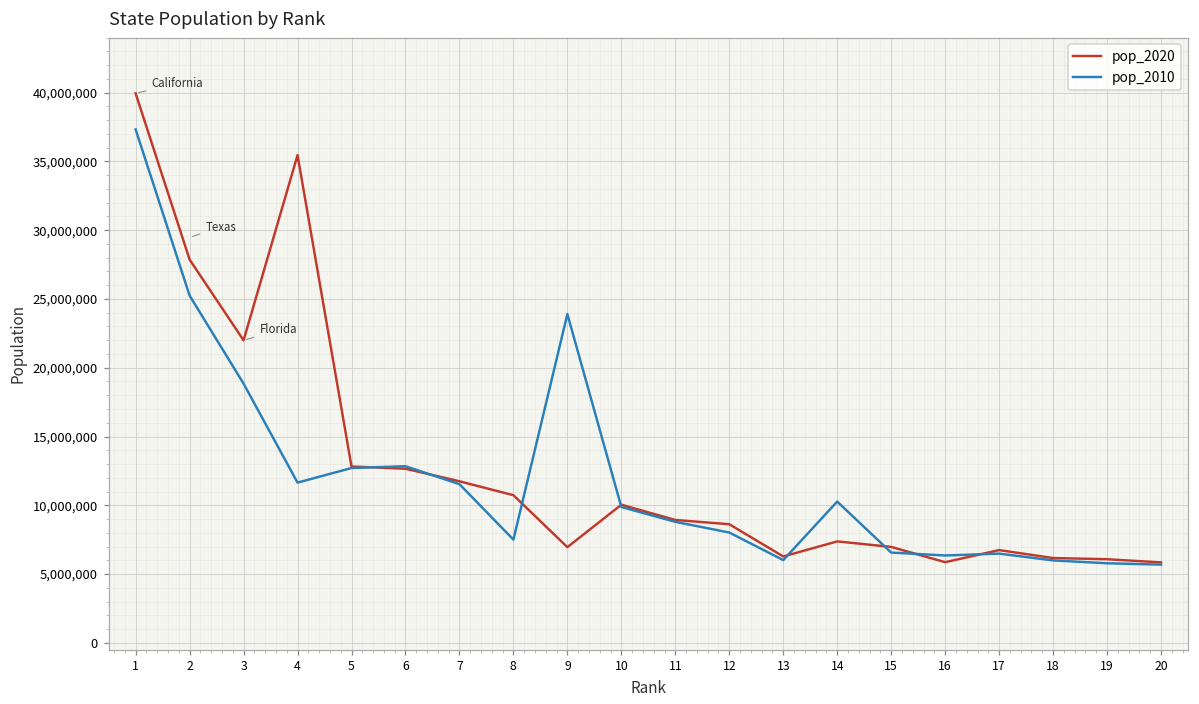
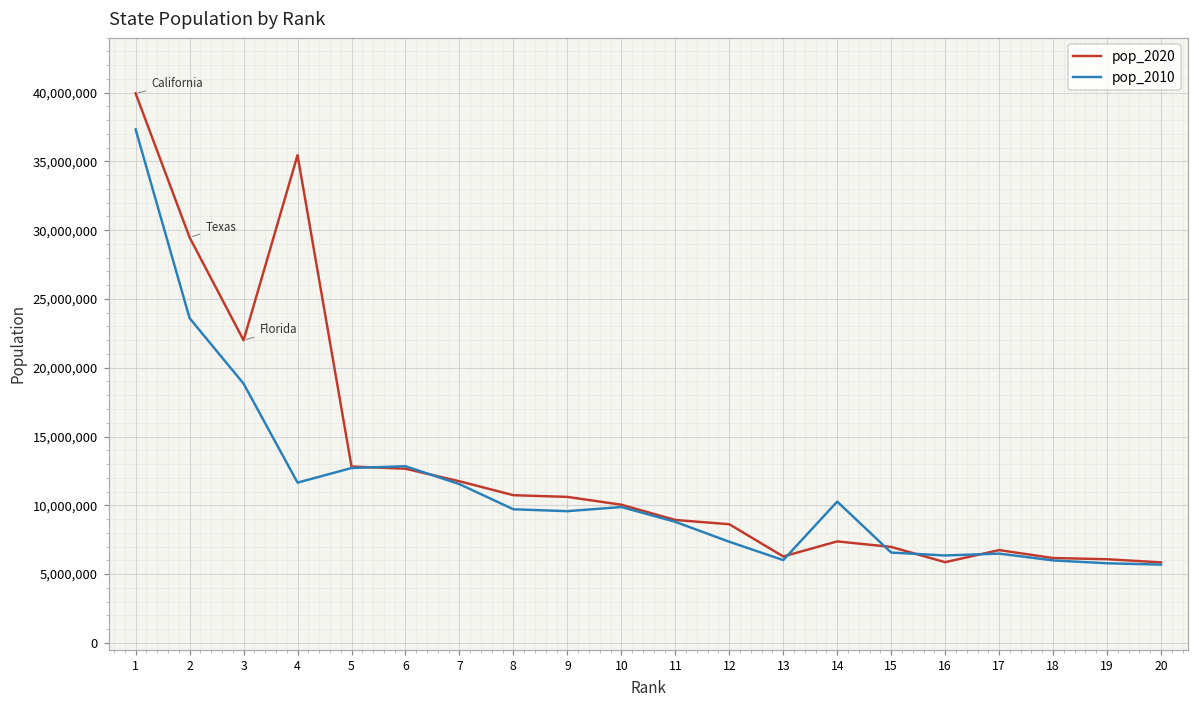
  {
    "pop_2020": {
      "1": "39,900,000",
-     "2": "27,900,000",
+     "2": "29,500,000",
      "3": "22,000,000",
      "4": "35,500,000",
      "7": "11,700,000",
      "8": "10,700,000",
-     "9": "7,000,000",
+     "9": "10,600,000",
      "12": "8,600,000",
      "13": "6,300,000",
      "14": "7,400,000",
      "15": "7,000,000",
      "16": "5,900,000",
      "17": "6,700,000",
      "19": "6,100,000"
    },
    "pop_2010": {
      "1": "37,300,000",
-     "2": "25,200,000",
+     "2": "23,600,000",
      "3": "18,800,000",
      "4": "11,600,000",
      "7": "11,500,000",
-     "8": "7,500,000",
-     "9": "23,900,000",
-     "12": "8,000,000",
+     "8": "9,700,000",
+     "9": "9,600,000",
+     "12": "7,400,000",
      "13": "6,000,000",
      "14": "10,300,000",
      "15": "6,600,000",
      "16": "6,400,000",
      "17": "6,500,000",
      "19": "5,800,000"
    }
  }
